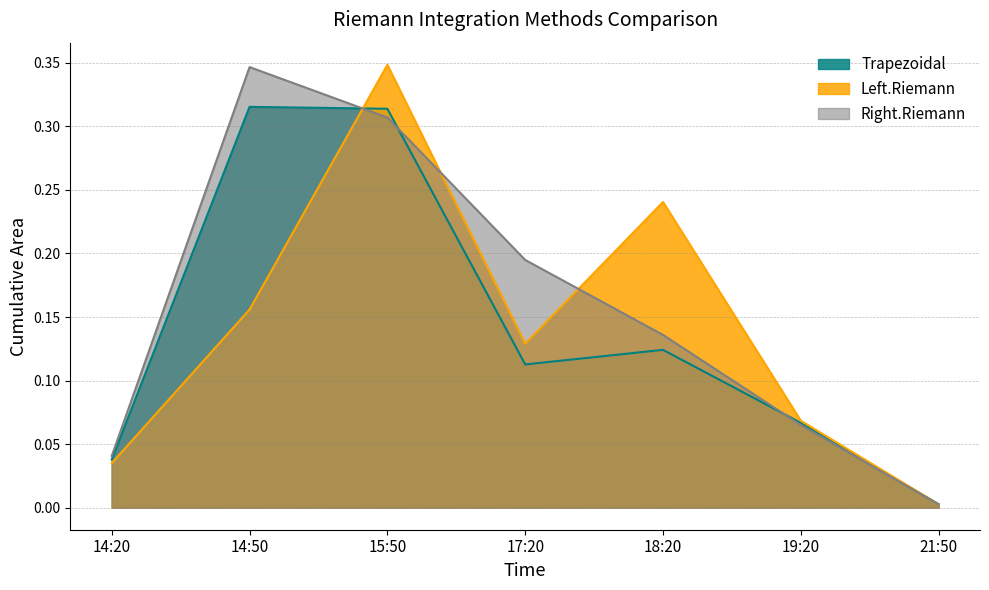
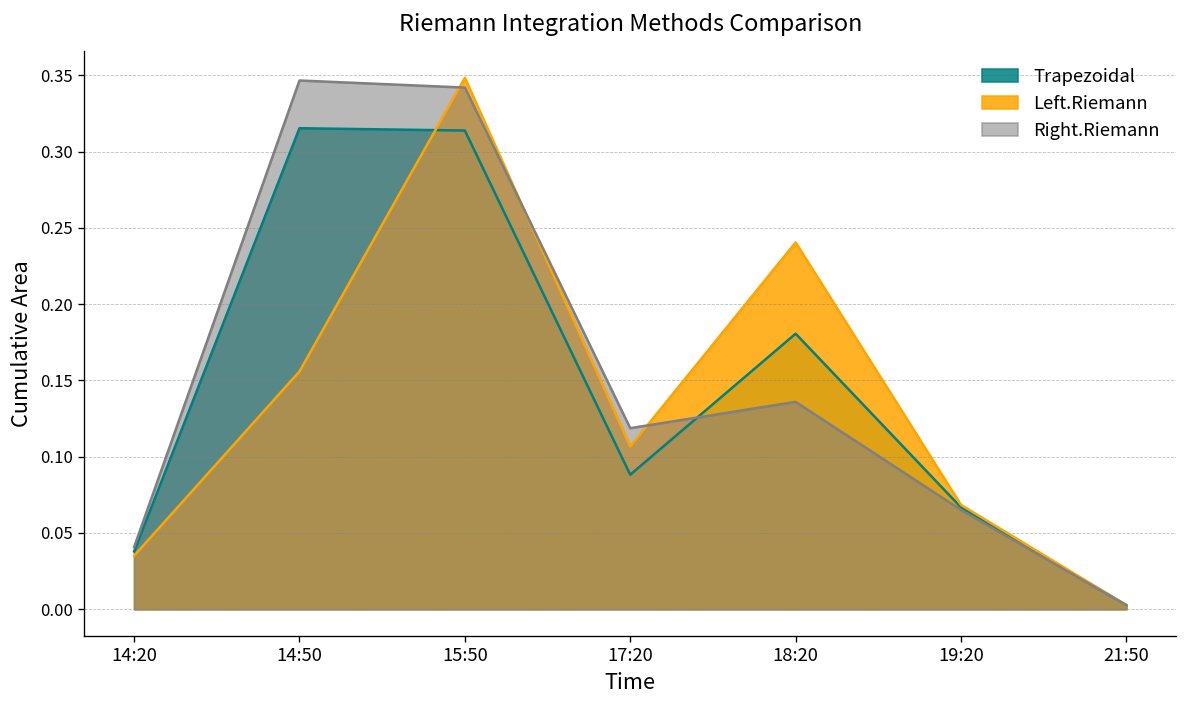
  {
    "Trapezoidal": {
      "14:20": 0.038,
      "14:50": 0.315,
      "15:50": 0.314,
-     "17:20": 0.113,
-     "18:20": 0.124
+     "17:20": 0.088,
+     "18:20": 0.181
    },
    "Left.Riemann": {
      "14:20": 0.035,
      "14:50": 0.156,
      "15:50": 0.348,
-     "17:20": 0.129,
+     "17:20": 0.107,
      "18:20": 0.241
    },
    "Right.Riemann": {
      "14:20": 0.041,
      "14:50": 0.347,
-     "15:50": 0.307,
-     "17:20": 0.195,
+     "15:50": 0.342,
+     "17:20": 0.119,
      "18:20": 0.136
    }
  }
